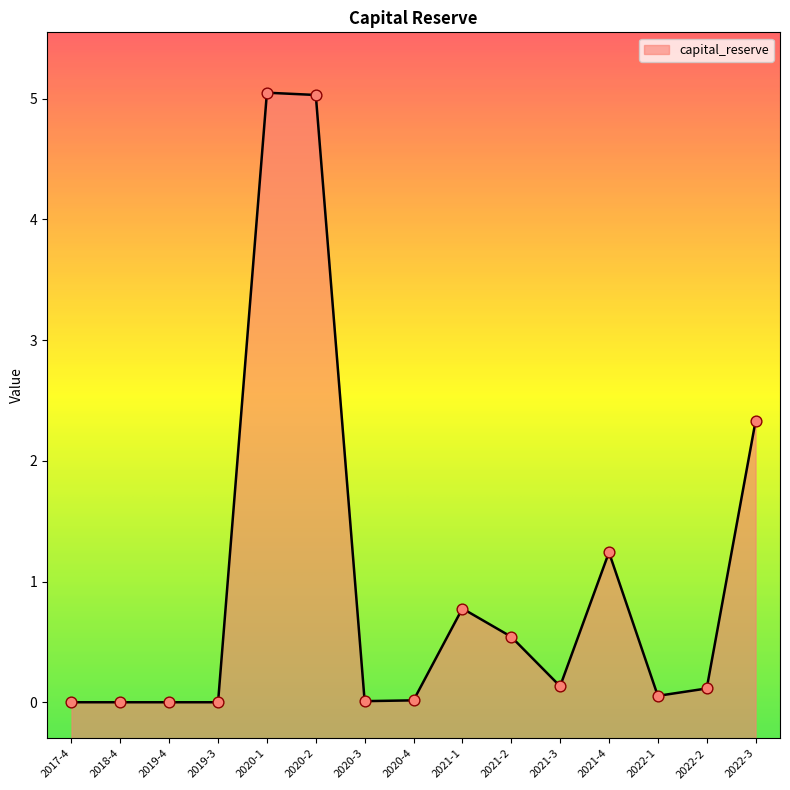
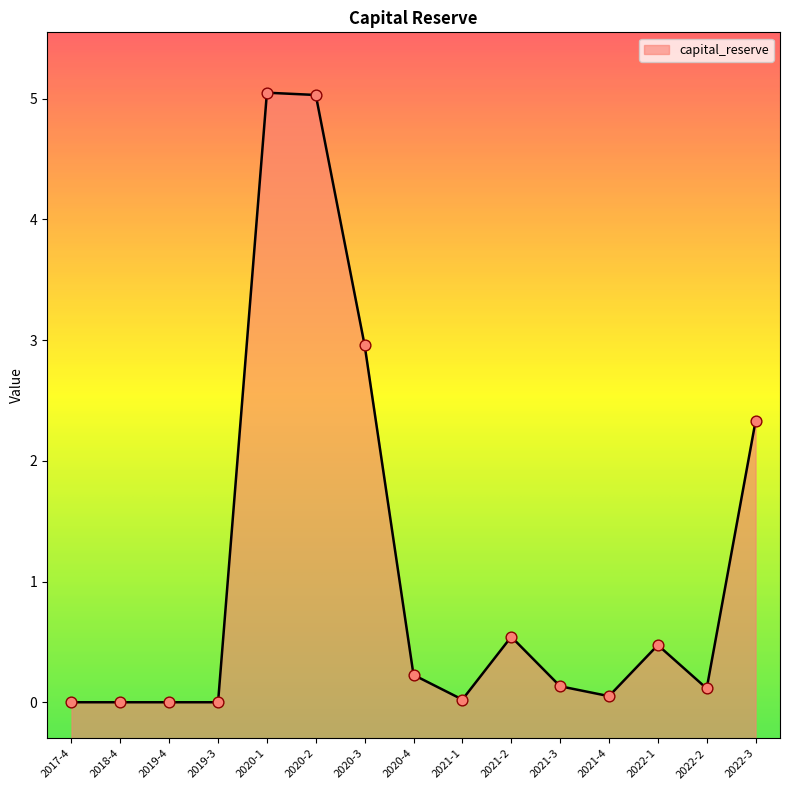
  {
    "2017-4": 0.00,
    "2018-4": 0.00,
    "2019-4": 0.00,
    "2019-3": 0.00,
    "2020-1": 5.05,
    "2020-2": 5.03,
-   "2020-3": 0.01,
-   "2020-4": 0.02,
-   "2021-1": 0.78,
+   "2020-3": 2.96,
+   "2020-4": 0.23,
+   "2021-1": 0.02,
    "2021-2": 0.54,
    "2021-3": 0.13,
-   "2021-4": 1.24,
-   "2022-1": 0.05,
+   "2021-4": 0.05,
+   "2022-1": 0.47,
    "2022-2": 0.11,
    "2022-3": 2.33
  }
